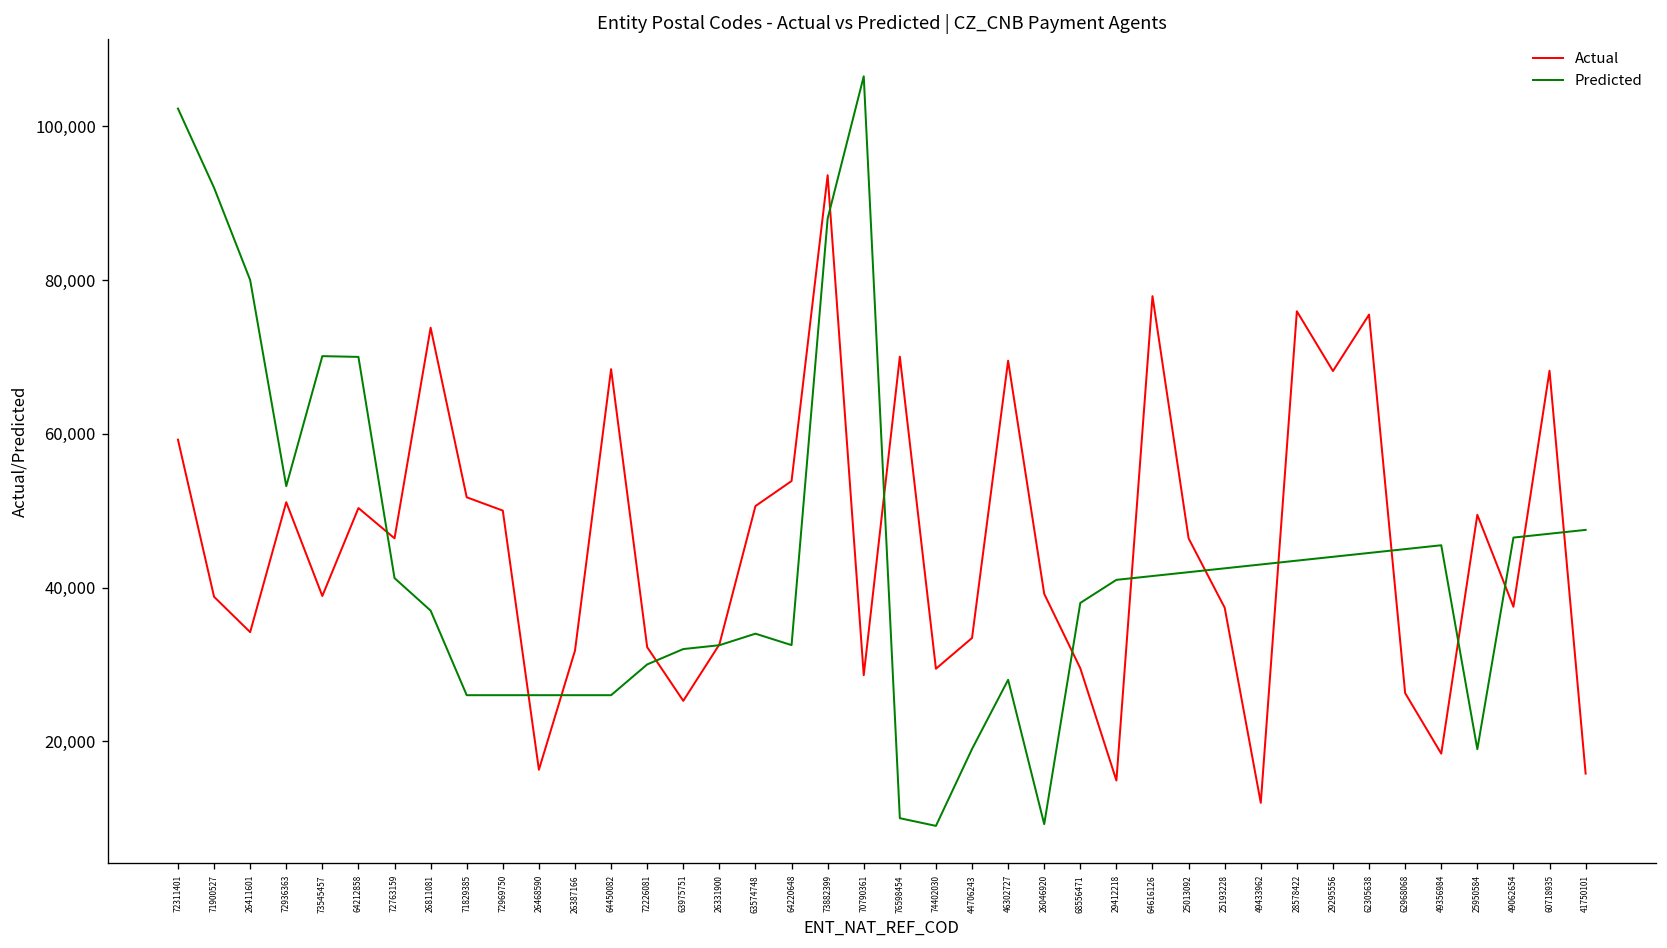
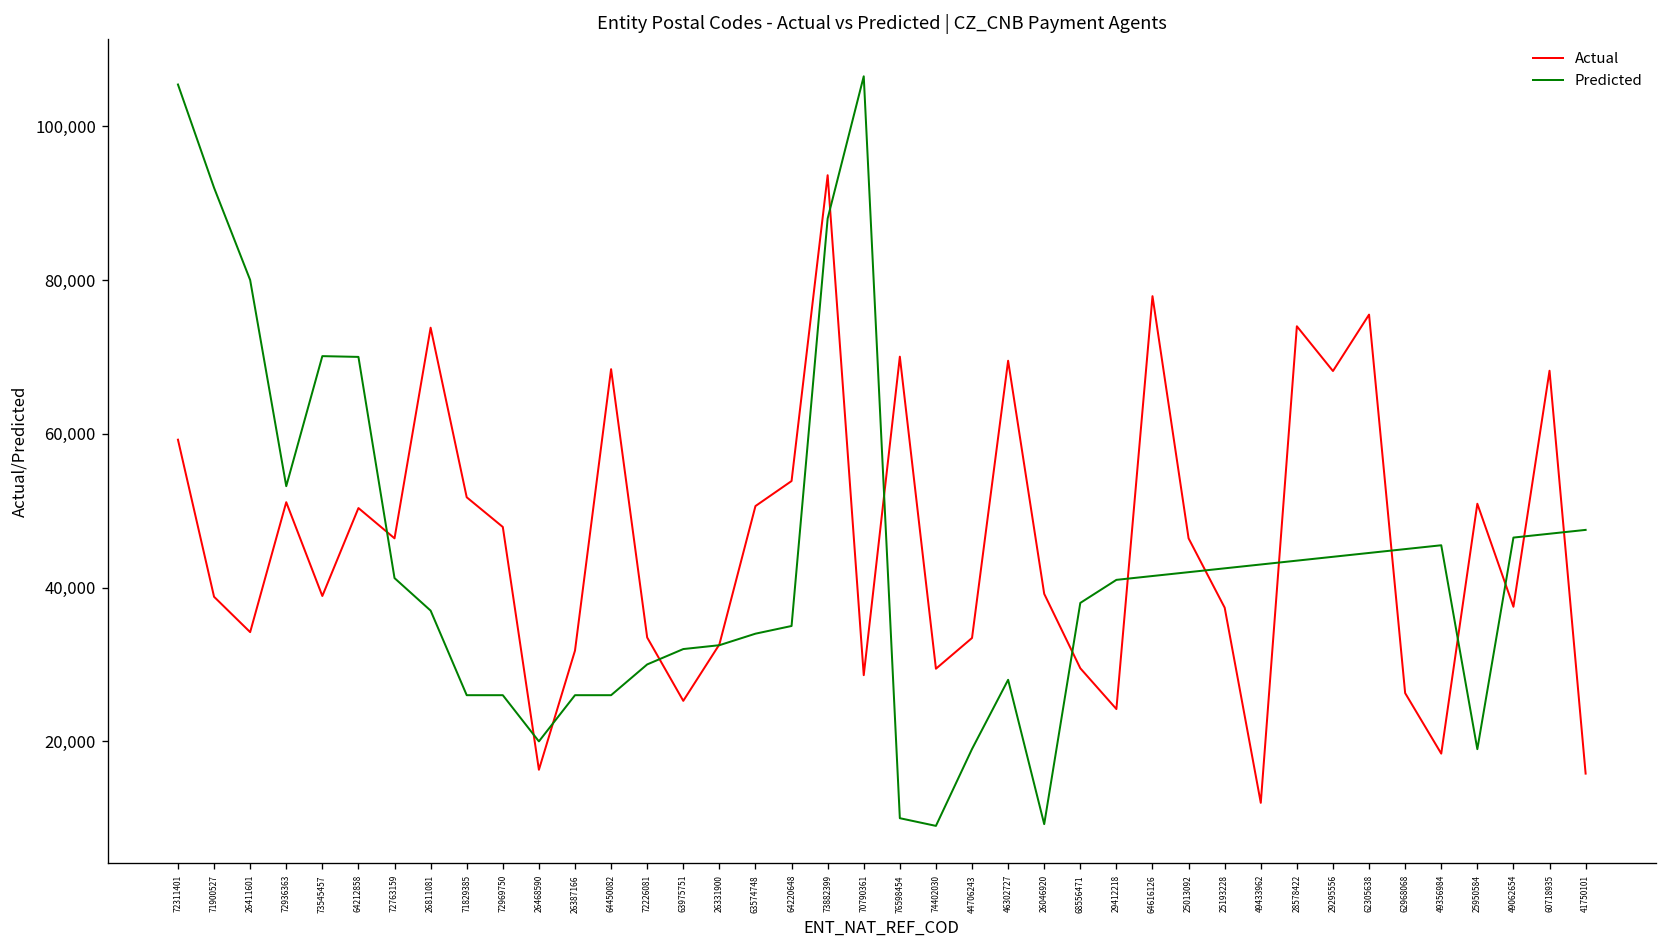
  {
    "Actual": {
      "72311401": "59,000",
      "71900527": "39,000",
      "26411601": "34,000",
      "72936363": "51,000",
      "73545457": "39,000",
      "64212858": "50,000",
      "72763159": "46,000",
      "26811081": "74,000",
      "71829385": "52,000",
-     "72969750": "50,000",
+     "72969750": "48,000",
      "26468590": "16,000",
      "26387166": "32,000",
      "64450082": "68,000",
-     "72226081": "32,000",
+     "72226081": "34,000",
      "63975751": "25,000",
      "63574748": "51,000",
      "64220648": "54,000",
      "73882399": "94,000",
      "70790361": "29,000",
      "76598454": "70,000",
      "74402030": "29,000",
      "44706243": "33,000",
      "46302727": "70,000",
      "26046920": "39,000",
      "68556471": "30,000",
-     "29412218": "15,000",
+     "29412218": "24,000",
      "64616126": "78,000",
      "25013092": "46,000",
      "25193228": "37,000",
      "49433962": "12,000",
-     "28578422": "76,000",
+     "28578422": "74,000",
      "29295556": "68,000",
      "62305638": "76,000",
      "62968068": "26,000",
      "49356984": "18,000",
-     "25950584": "49,000",
+     "25950584": "51,000",
      "49062654": "38,000",
      "60718935": "68,000",
      "41750101": "16,000"
    },
    "Predicted": {
-     "72311401": "102,000",
+     "72311401": "105,000",
      "71900527": "92,000",
      "26411601": "80,000",
      "72936363": "53,000",
      "73545457": "70,000",
      "64212858": "70,000",
      "72763159": "41,000",
      "26811081": "37,000",
      "71829385": "26,000",
      "72969750": "26,000",
-     "26468590": "26,000",
+     "26468590": "20,000",
      "26387166": "26,000",
      "64450082": "26,000",
      "72226081": "30,000",
      "63975751": "32,000",
      "63574748": "34,000",
-     "64220648": "33,000",
+     "64220648": "35,000",
      "73882399": "88,000",
      "70790361": "107,000",
      "76598454": "10,000",
      "74402030": "9,000",
      "44706243": "19,000",
      "46302727": "28,000",
      "26046920": "9,000",
      "68556471": "38,000",
      "29412218": "41,000",
      "64616126": "42,000",
      "25013092": "42,000",
      "25193228": "43,000",
      "49433962": "43,000",
      "28578422": "44,000",
      "29295556": "44,000",
      "62305638": "45,000",
      "62968068": "45,000",
      "49356984": "46,000",
      "25950584": "19,000",
      "49062654": "47,000",
      "60718935": "47,000",
      "41750101": "48,000"
    }
  }
